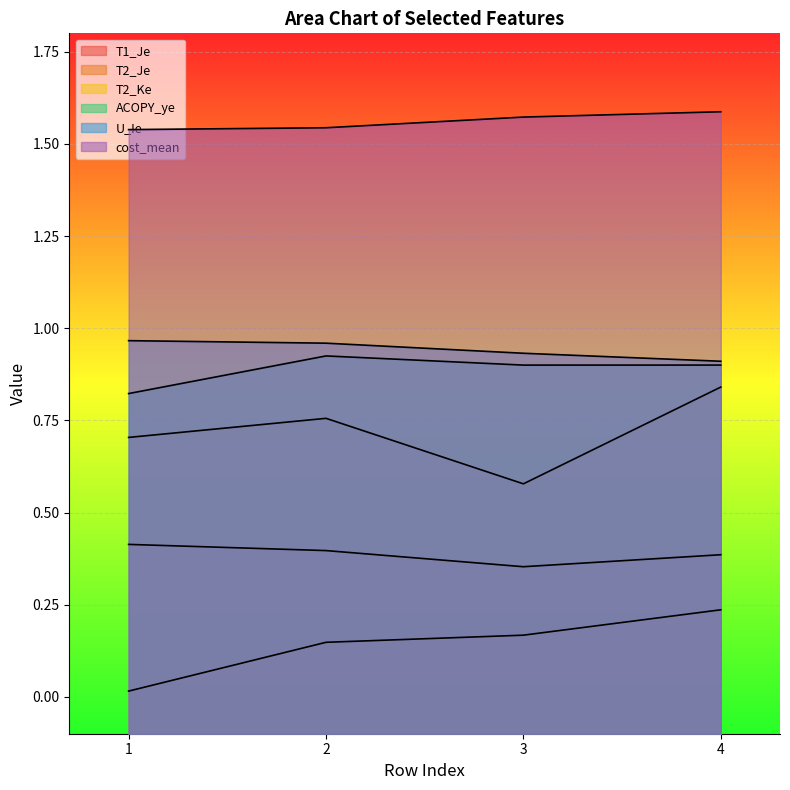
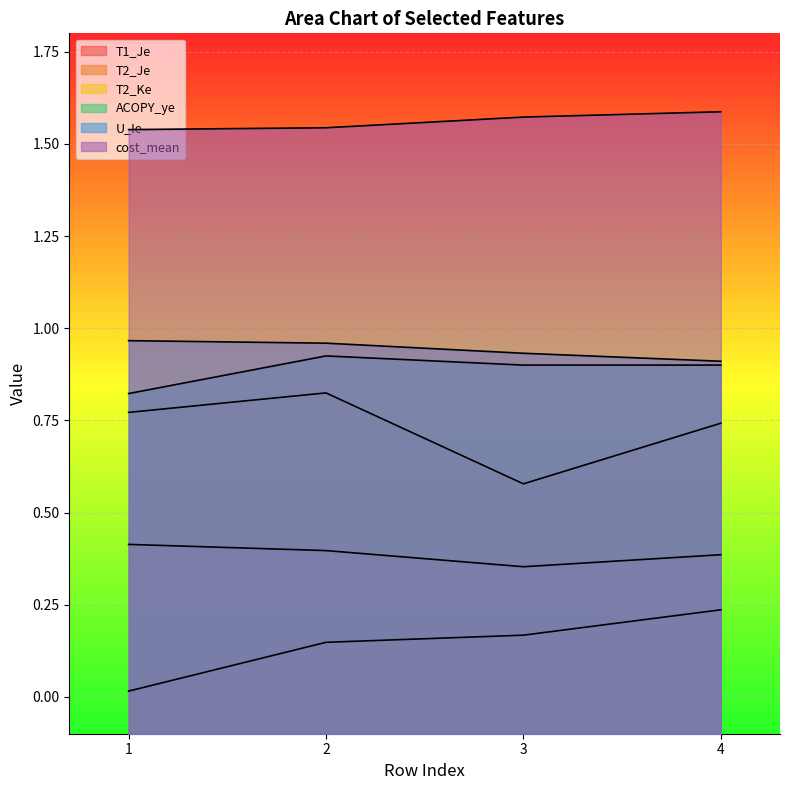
  {
    "T2_Ke": {
-     "1": 0.70,
-     "2": 0.76,
+     "1": 0.77,
+     "2": 0.82,
      "3": 0.58,
-     "4": 0.84
+     "4": 0.74
    },
    "ACOPY_ye": {
      "1": 0.82,
      "2": 0.92,
      "3": 0.90,
      "4": 0.90
    },
    "U_Ie": {
      "1": 0.97,
      "2": 0.96,
      "3": 0.93,
      "4": 0.91
    },
    "cost_mean": {
      "2": 1.54,
      "3": 1.57,
      "4": 1.59
    }
  }
